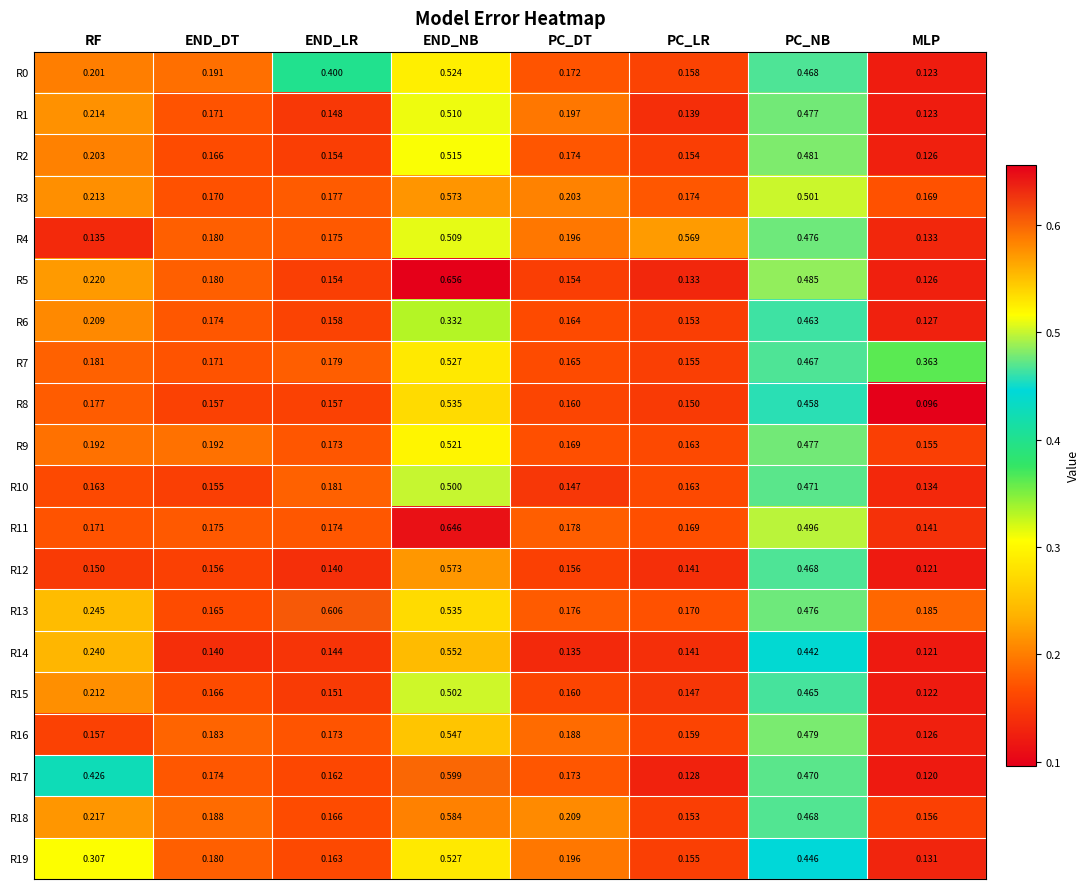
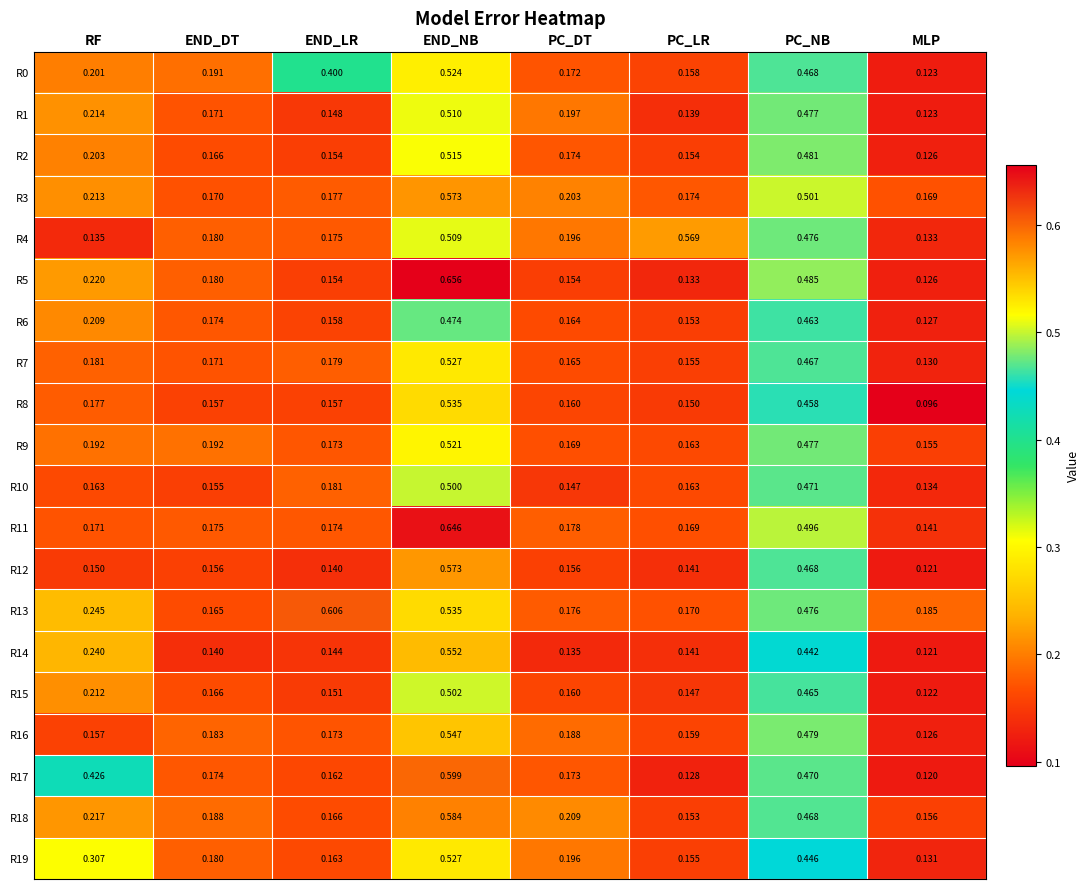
  {
    "R0": {
      "RF": 0.201,
      "END_DT": 0.191,
      "END_LR": 0.400,
      "END_NB": 0.524,
      "PC_DT": 0.172,
      "PC_LR": 0.158,
      "PC_NB": 0.468,
      "MLP": 0.123
    },
    "R1": {
      "RF": 0.214,
      "END_DT": 0.171,
      "END_LR": 0.148,
      "END_NB": 0.510,
      "PC_DT": 0.197,
      "PC_LR": 0.139,
      "PC_NB": 0.477,
      "MLP": 0.123
    },
    "R2": {
      "RF": 0.203,
      "END_DT": 0.166,
      "END_LR": 0.154,
      "END_NB": 0.515,
      "PC_DT": 0.174,
      "PC_LR": 0.154,
      "PC_NB": 0.481,
      "MLP": 0.126
    },
    "R3": {
      "RF": 0.213,
      "END_DT": 0.170,
      "END_LR": 0.177,
      "END_NB": 0.573,
      "PC_DT": 0.203,
      "PC_LR": 0.174,
      "PC_NB": 0.501,
      "MLP": 0.169
    },
    "R4": {
      "RF": 0.135,
      "END_DT": 0.180,
      "END_LR": 0.175,
      "END_NB": 0.509,
      "PC_DT": 0.196,
      "PC_LR": 0.569,
      "PC_NB": 0.476,
      "MLP": 0.133
    },
    "R5": {
      "RF": 0.220,
      "END_DT": 0.180,
      "END_LR": 0.154,
      "END_NB": 0.656,
      "PC_DT": 0.154,
      "PC_LR": 0.133,
      "PC_NB": 0.485,
      "MLP": 0.126
    },
    "R6": {
      "RF": 0.209,
      "END_DT": 0.174,
      "END_LR": 0.158,
-     "END_NB": 0.332,
+     "END_NB": 0.474,
      "PC_DT": 0.164,
      "PC_LR": 0.153,
      "PC_NB": 0.463,
      "MLP": 0.127
    },
    "R7": {
      "RF": 0.181,
      "END_DT": 0.171,
      "END_LR": 0.179,
      "END_NB": 0.527,
      "PC_DT": 0.165,
      "PC_LR": 0.155,
      "PC_NB": 0.467,
-     "MLP": 0.363
+     "MLP": 0.130
    },
    "R8": {
      "RF": 0.177,
      "END_DT": 0.157,
      "END_LR": 0.157,
      "END_NB": 0.535,
      "PC_DT": 0.160,
      "PC_LR": 0.150,
      "PC_NB": 0.458,
      "MLP": 0.096
    },
    "R9": {
      "RF": 0.192,
      "END_DT": 0.192,
      "END_LR": 0.173,
      "END_NB": 0.521,
      "PC_DT": 0.169,
      "PC_LR": 0.163,
      "PC_NB": 0.477,
      "MLP": 0.155
    },
    "R10": {
      "RF": 0.163,
      "END_DT": 0.155,
      "END_LR": 0.181,
      "END_NB": 0.500,
      "PC_DT": 0.147,
      "PC_LR": 0.163,
      "PC_NB": 0.471,
      "MLP": 0.134
    },
    "R11": {
      "RF": 0.171,
      "END_DT": 0.175,
      "END_LR": 0.174,
      "END_NB": 0.646,
      "PC_DT": 0.178,
      "PC_LR": 0.169,
      "PC_NB": 0.496,
      "MLP": 0.141
    },
    "R12": {
      "RF": 0.150,
      "END_DT": 0.156,
      "END_LR": 0.140,
      "END_NB": 0.573,
      "PC_DT": 0.156,
      "PC_LR": 0.141,
      "PC_NB": 0.468,
      "MLP": 0.121
    },
    "R13": {
      "RF": 0.245,
      "END_DT": 0.165,
      "END_LR": 0.606,
      "END_NB": 0.535,
      "PC_DT": 0.176,
      "PC_LR": 0.170,
      "PC_NB": 0.476,
      "MLP": 0.185
    },
    "R14": {
      "RF": 0.240,
      "END_DT": 0.140,
      "END_LR": 0.144,
      "END_NB": 0.552,
      "PC_DT": 0.135,
      "PC_LR": 0.141,
      "PC_NB": 0.442,
      "MLP": 0.121
    },
    "R15": {
      "RF": 0.212,
      "END_DT": 0.166,
      "END_LR": 0.151,
      "END_NB": 0.502,
      "PC_DT": 0.160,
      "PC_LR": 0.147,
      "PC_NB": 0.465,
      "MLP": 0.122
    },
    "R16": {
      "RF": 0.157,
      "END_DT": 0.183,
      "END_LR": 0.173,
      "END_NB": 0.547,
      "PC_DT": 0.188,
      "PC_LR": 0.159,
      "PC_NB": 0.479,
      "MLP": 0.126
    },
    "R17": {
      "RF": 0.426,
      "END_DT": 0.174,
      "END_LR": 0.162,
      "END_NB": 0.599,
      "PC_DT": 0.173,
      "PC_LR": 0.128,
      "PC_NB": 0.470,
      "MLP": 0.120
    },
    "R18": {
      "RF": 0.217,
      "END_DT": 0.188,
      "END_LR": 0.166,
      "END_NB": 0.584,
      "PC_DT": 0.209,
      "PC_LR": 0.153,
      "PC_NB": 0.468,
      "MLP": 0.156
    },
    "R19": {
      "RF": 0.307,
      "END_DT": 0.180,
      "END_LR": 0.163,
      "END_NB": 0.527,
      "PC_DT": 0.196,
      "PC_LR": 0.155,
      "PC_NB": 0.446,
      "MLP": 0.131
    }
  }
